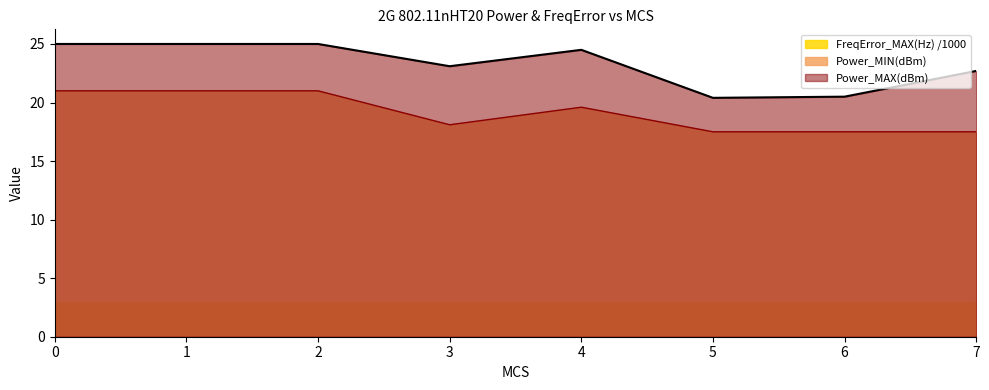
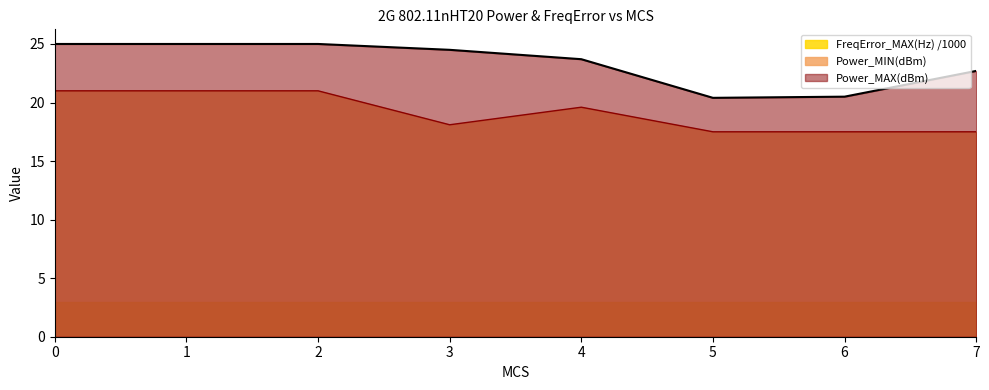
  {
    "FreqError_MAX(Hz) /1000": {
      "0": 3.0,
      "1": 3.0,
      "2": 3.0,
      "3": 3.0,
      "4": 3.0,
      "5": 3.0,
      "6": 3.0,
      "7": 3.0
    },
    "Power_MIN(dBm)": {
      "0": 21.0,
      "1": 21.0,
      "2": 21.0,
      "3": 18.1,
      "4": 19.6,
      "5": 17.5,
      "6": 17.5,
      "7": 17.5
    },
    "Power_MAX(dBm)": {
      "0": 25.0,
      "1": 25.0,
      "2": 25.0,
-     "3": 23.1,
-     "4": 24.5,
+     "3": 24.5,
+     "4": 23.7,
      "5": 20.4,
      "6": 20.5,
      "7": 22.7
    }
  }
